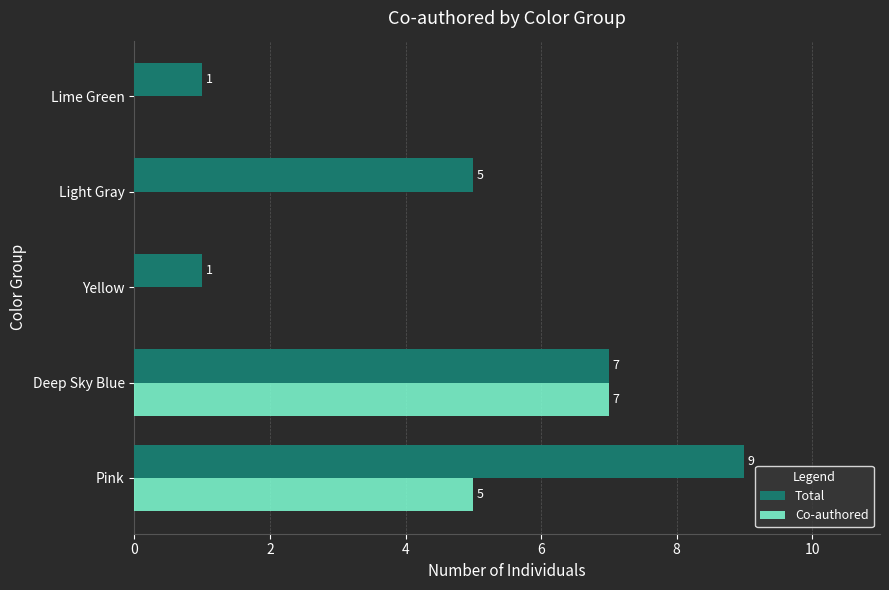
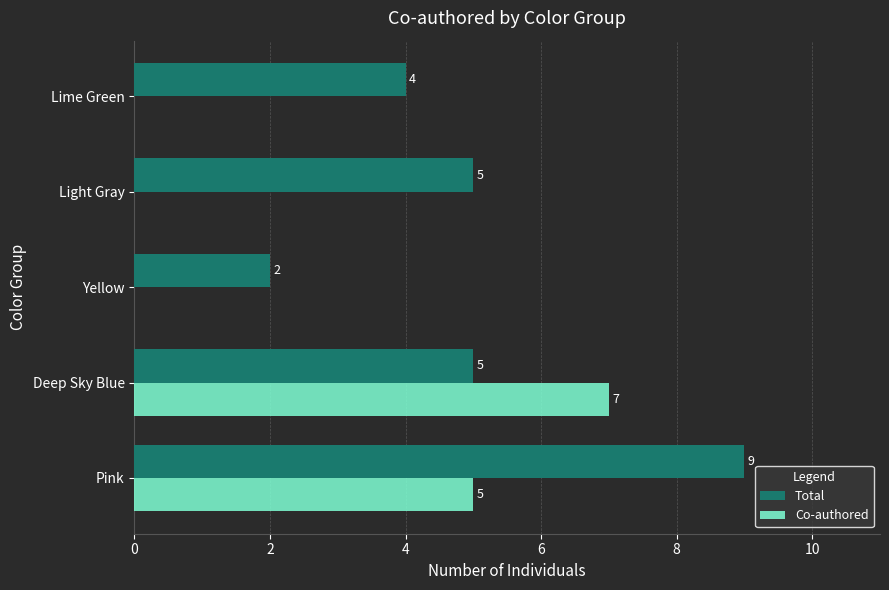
  {
    "Total": {
-     "Lime Green": 1,
+     "Lime Green": 4,
      "Light Gray": 5,
-     "Yellow": 1,
-     "Deep Sky Blue": 7,
+     "Yellow": 2,
+     "Deep Sky Blue": 5,
      "Pink": 9
    },
    "Co-authored": {
      "Deep Sky Blue": 7,
      "Pink": 5
    }
  }
